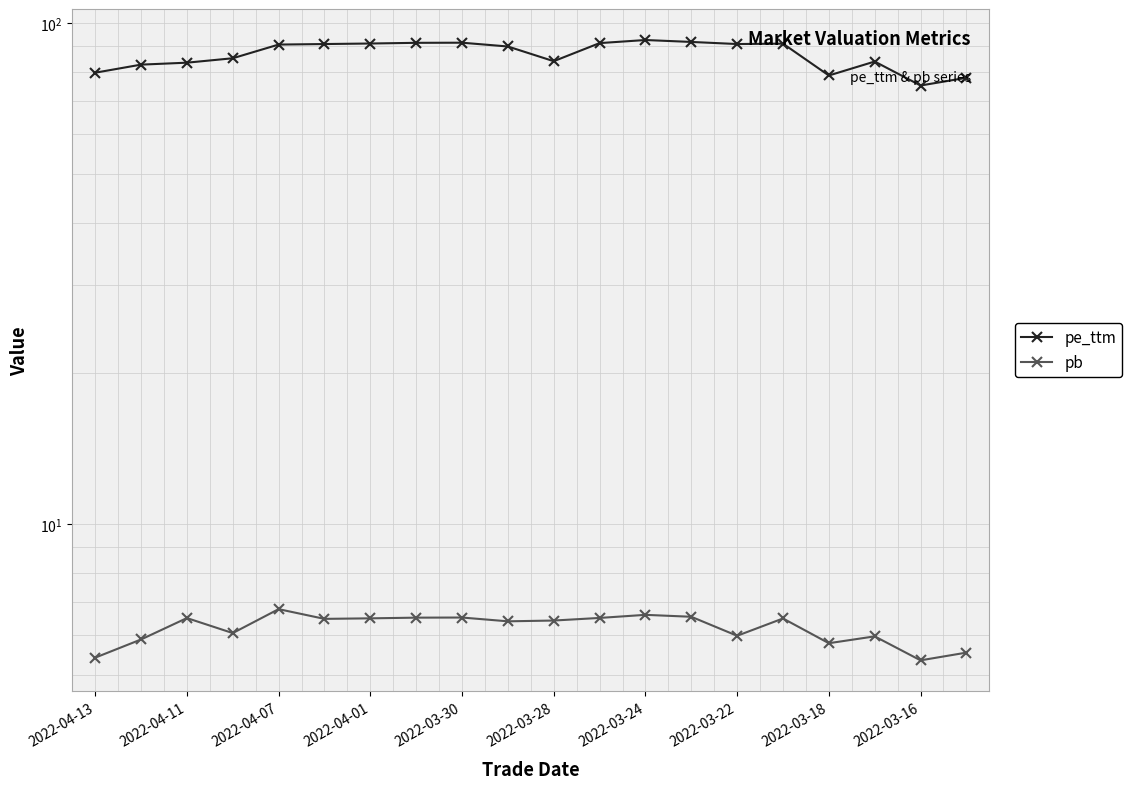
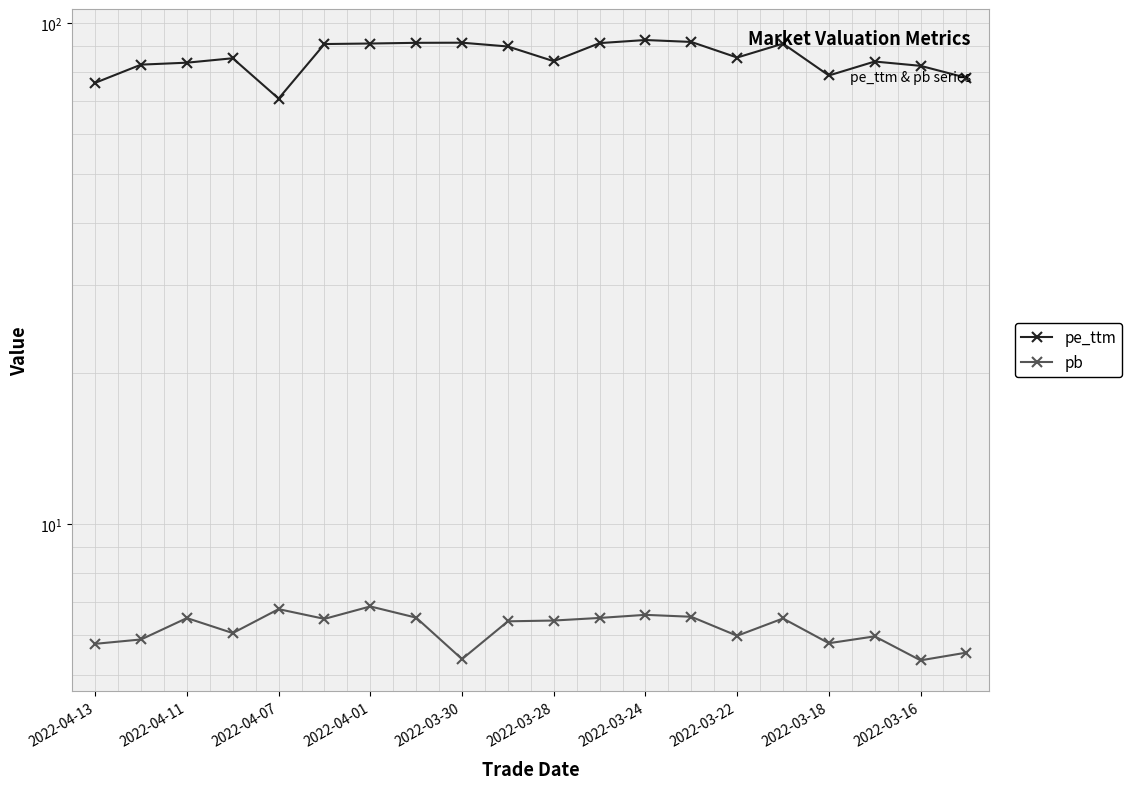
  {
    "pe_ttm": {
-     "2022-04-13": 80,
+     "2022-04-13": 76,
      "2022-04-11": 83,
-     "2022-04-07": 91,
+     "2022-04-07": 71,
      "2022-04-01": 91,
      "2022-03-30": 91,
      "2022-03-28": 84,
      "2022-03-24": 93,
-     "2022-03-22": 91,
+     "2022-03-22": 85,
      "2022-03-18": 79,
-     "2022-03-16": 75
+     "2022-03-16": 82
    },
    "pb": {
-     "2022-04-13": 5.4,
+     "2022-04-13": 5.8,
      "2022-04-11": 6.5,
      "2022-04-07": 6.8,
-     "2022-04-01": 6.5,
-     "2022-03-30": 6.5,
+     "2022-04-01": 6.9,
+     "2022-03-30": 5.4,
      "2022-03-28": 6.4,
      "2022-03-24": 6.6,
      "2022-03-22": 6.0,
      "2022-03-18": 5.8,
      "2022-03-16": 5.4
    }
  }
